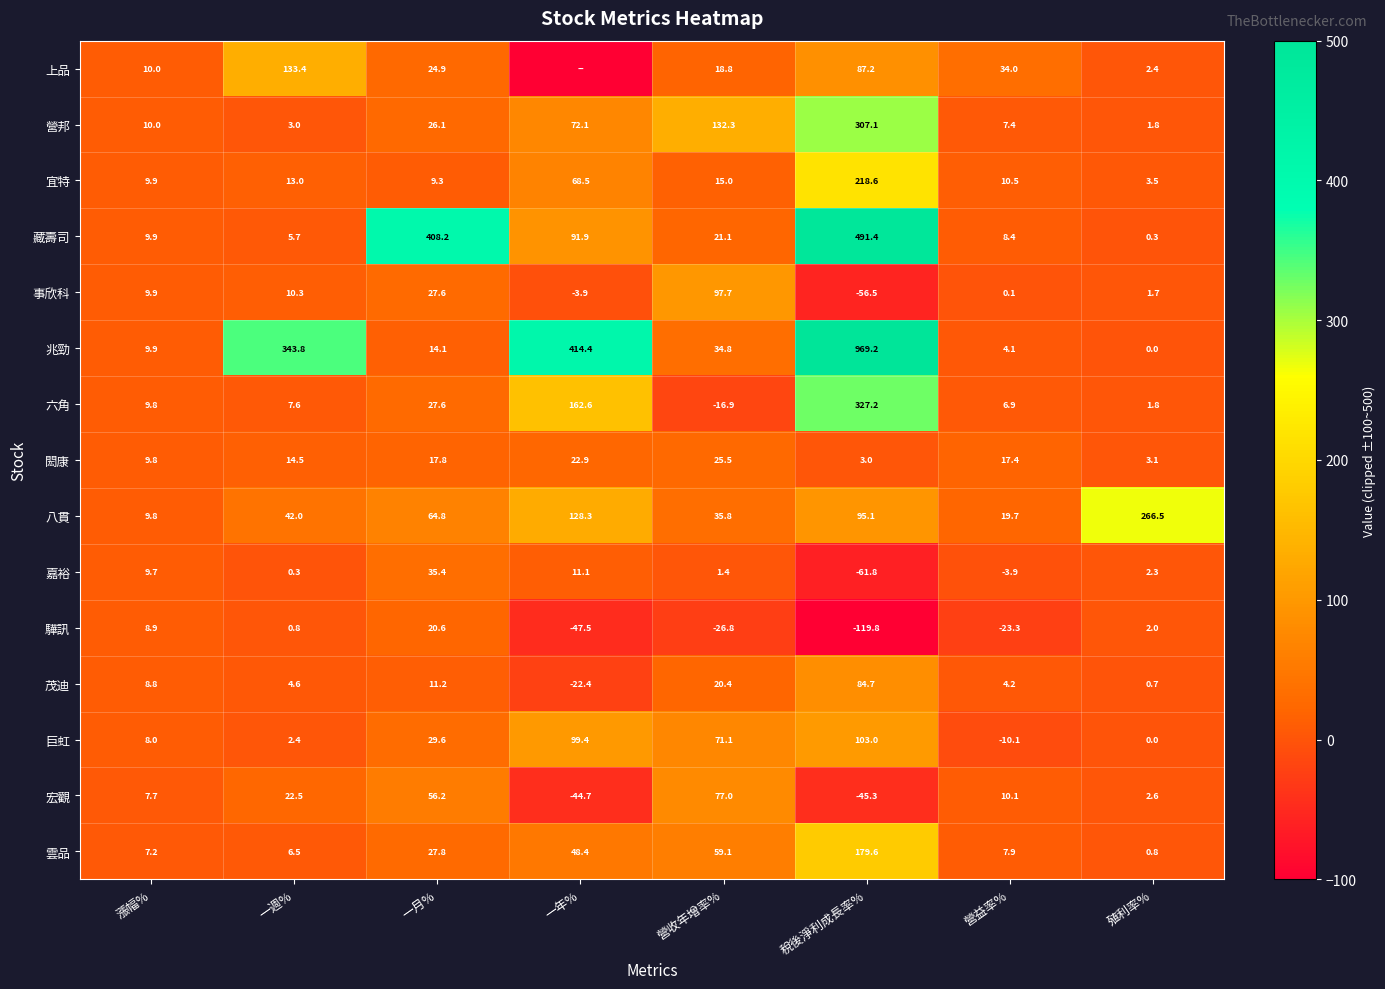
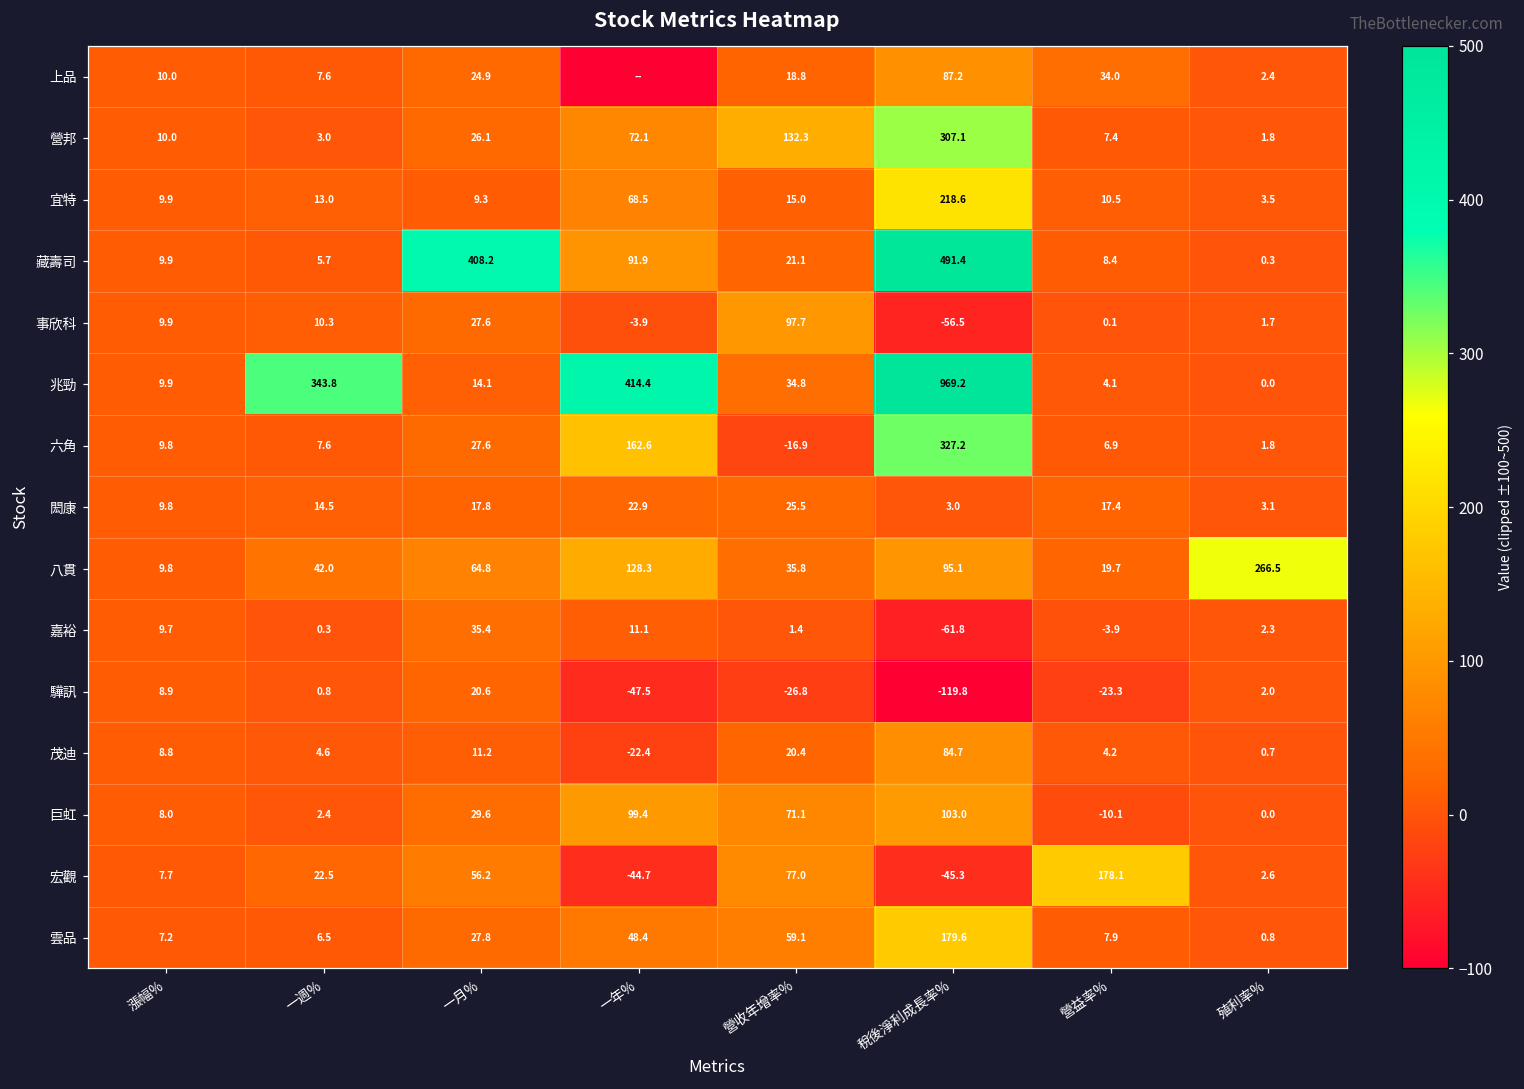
  {
    "上品": {
      "漲幅%": 10.0,
-     "一週%": 133.4,
+     "一週%": 7.6,
      "一月%": 24.9,
      "營收年增率%": 18.8,
      "稅後淨利成長率%": 87.2,
      "營益率%": 34.0,
      "殖利率%": 2.4
    },
    "營邦": {
      "漲幅%": 10.0,
      "一週%": 3.0,
      "一月%": 26.1,
      "一年%": 72.1,
      "營收年增率%": 132.3,
      "稅後淨利成長率%": 307.1,
      "營益率%": 7.4,
      "殖利率%": 1.8
    },
    "宜特": {
      "漲幅%": 9.9,
      "一週%": 13.0,
      "一月%": 9.3,
      "一年%": 68.5,
      "營收年增率%": 15.0,
      "稅後淨利成長率%": 218.6,
      "營益率%": 10.5,
      "殖利率%": 3.5
    },
    "藏壽司": {
      "漲幅%": 9.9,
      "一週%": 5.7,
      "一月%": 408.2,
      "一年%": 91.9,
      "營收年增率%": 21.1,
      "稅後淨利成長率%": 491.4,
      "營益率%": 8.4,
      "殖利率%": 0.3
    },
    "事欣科": {
      "漲幅%": 9.9,
      "一週%": 10.3,
      "一月%": 27.6,
      "一年%": -3.9,
      "營收年增率%": 97.7,
      "稅後淨利成長率%": -56.5,
      "營益率%": 0.1,
      "殖利率%": 1.7
    },
    "兆勁": {
      "漲幅%": 9.9,
      "一週%": 343.8,
      "一月%": 14.1,
      "一年%": 414.4,
      "營收年增率%": 34.8,
      "稅後淨利成長率%": 969.2,
      "營益率%": 4.1,
      "殖利率%": 0.0
    },
    "六角": {
      "漲幅%": 9.8,
      "一週%": 7.6,
      "一月%": 27.6,
      "一年%": 162.6,
      "營收年增率%": -16.9,
      "稅後淨利成長率%": 327.2,
      "營益率%": 6.9,
      "殖利率%": 1.8
    },
    "閎康": {
      "漲幅%": 9.8,
      "一週%": 14.5,
      "一月%": 17.8,
      "一年%": 22.9,
      "營收年增率%": 25.5,
      "稅後淨利成長率%": 3.0,
      "營益率%": 17.4,
      "殖利率%": 3.1
    },
    "八貫": {
      "漲幅%": 9.8,
      "一週%": 42.0,
      "一月%": 64.8,
      "一年%": 128.3,
      "營收年增率%": 35.8,
      "稅後淨利成長率%": 95.1,
      "營益率%": 19.7,
      "殖利率%": 266.5
    },
    "嘉裕": {
      "漲幅%": 9.7,
      "一週%": 0.3,
      "一月%": 35.4,
      "一年%": 11.1,
      "營收年增率%": 1.4,
      "稅後淨利成長率%": -61.8,
      "營益率%": -3.9,
      "殖利率%": 2.3
    },
    "驊訊": {
      "漲幅%": 8.9,
      "一週%": 0.8,
      "一月%": 20.6,
      "一年%": -47.5,
      "營收年增率%": -26.8,
      "稅後淨利成長率%": -119.8,
      "營益率%": -23.3,
      "殖利率%": 2.0
    },
    "茂迪": {
      "漲幅%": 8.8,
      "一週%": 4.6,
      "一月%": 11.2,
      "一年%": -22.4,
      "營收年增率%": 20.4,
      "稅後淨利成長率%": 84.7,
      "營益率%": 4.2,
      "殖利率%": 0.7
    },
    "巨虹": {
      "漲幅%": 8.0,
      "一週%": 2.4,
      "一月%": 29.6,
      "一年%": 99.4,
      "營收年增率%": 71.1,
      "稅後淨利成長率%": 103.0,
      "營益率%": -10.1,
      "殖利率%": 0.0
    },
    "宏觀": {
      "漲幅%": 7.7,
      "一週%": 22.5,
      "一月%": 56.2,
      "一年%": -44.7,
      "營收年增率%": 77.0,
      "稅後淨利成長率%": -45.3,
-     "營益率%": 10.1,
+     "營益率%": 178.1,
      "殖利率%": 2.6
    },
    "雲品": {
      "漲幅%": 7.2,
      "一週%": 6.5,
      "一月%": 27.8,
      "一年%": 48.4,
      "營收年增率%": 59.1,
      "稅後淨利成長率%": 179.6,
      "營益率%": 7.9,
      "殖利率%": 0.8
    }
  }
